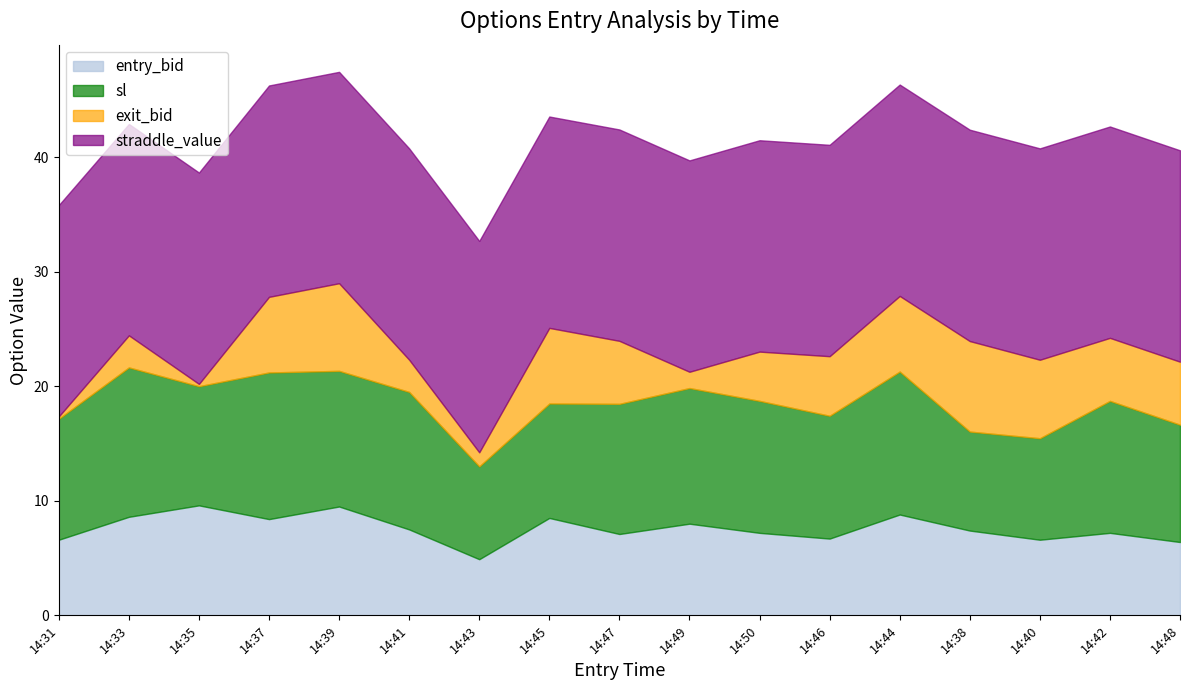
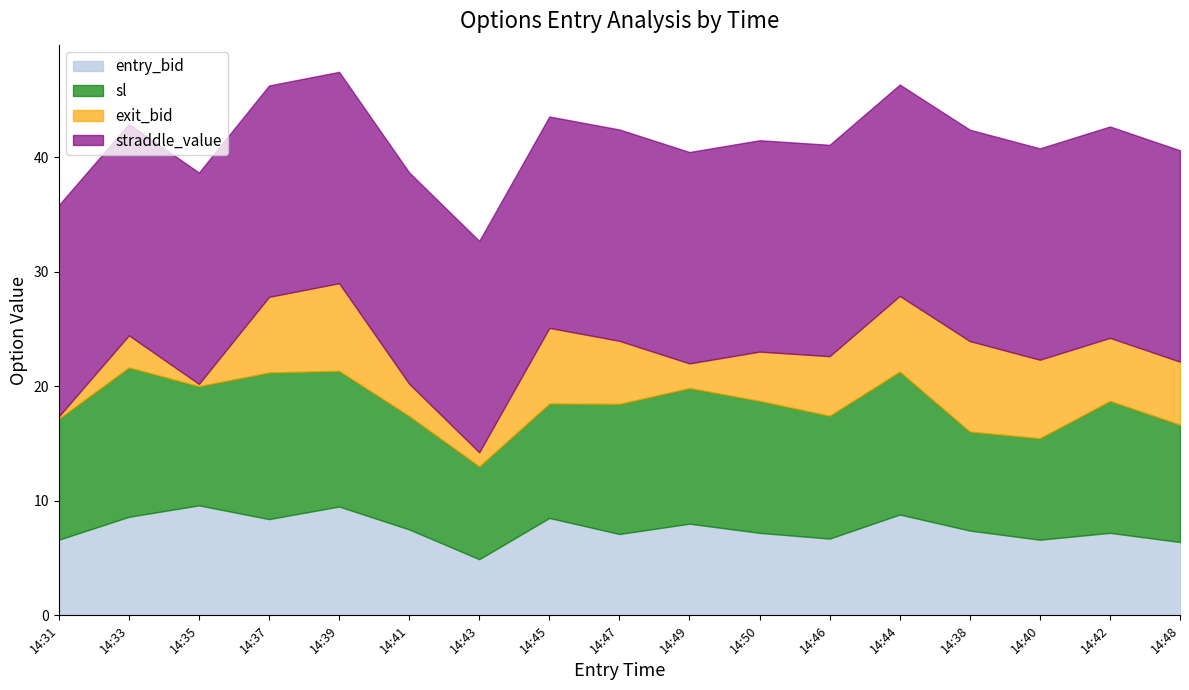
  {
    "entry_bid": {
      "14:31": 6.6,
      "14:33": 8.6,
      "14:35": 9.6,
      "14:37": 8.4,
      "14:39": 9.5,
      "14:41": 7.5,
      "14:43": 4.9,
      "14:45": 8.5,
      "14:47": 7.1,
      "14:49": 8.0,
      "14:50": 7.2,
      "14:46": 6.7,
      "14:44": 8.8,
      "14:38": 7.4,
      "14:40": 6.6,
      "14:42": 7.2,
      "14:48": 6.4
    },
    "sl": {
      "14:33": 13.0,
      "14:37": 12.8,
      "14:39": 11.8,
-     "14:41": 12.0,
+     "14:41": 9.9,
      "14:43": 8.1,
      "14:45": 10.0,
      "14:47": 11.4,
      "14:49": 11.8,
      "14:50": 11.5,
      "14:46": 10.7,
      "14:44": 12.5,
      "14:38": 8.6,
      "14:40": 8.9,
      "14:42": 11.5,
      "14:48": 10.2
    },
    "exit_bid": {
      "14:33": 2.8,
      "14:37": 6.6,
      "14:39": 7.7,
      "14:41": 2.8,
      "14:43": 1.2,
      "14:45": 6.6,
      "14:47": 5.5,
-     "14:49": 1.4,
+     "14:49": 2.1,
      "14:50": 4.3,
      "14:46": 5.2,
      "14:44": 6.6,
      "14:38": 7.9,
      "14:40": 6.9,
      "14:42": 5.5,
      "14:48": 5.5
    },
    "straddle_value": {
      "14:31": 18.5,
      "14:35": 18.5,
      "14:37": 18.4,
      "14:39": 18.4,
      "14:41": 18.5,
      "14:43": 18.5,
      "14:45": 18.5,
      "14:47": 18.4,
      "14:49": 18.4,
      "14:50": 18.5,
      "14:46": 18.5,
      "14:44": 18.4,
      "14:38": 18.5,
      "14:40": 18.5,
      "14:42": 18.5,
      "14:48": 18.5
    }
  }
